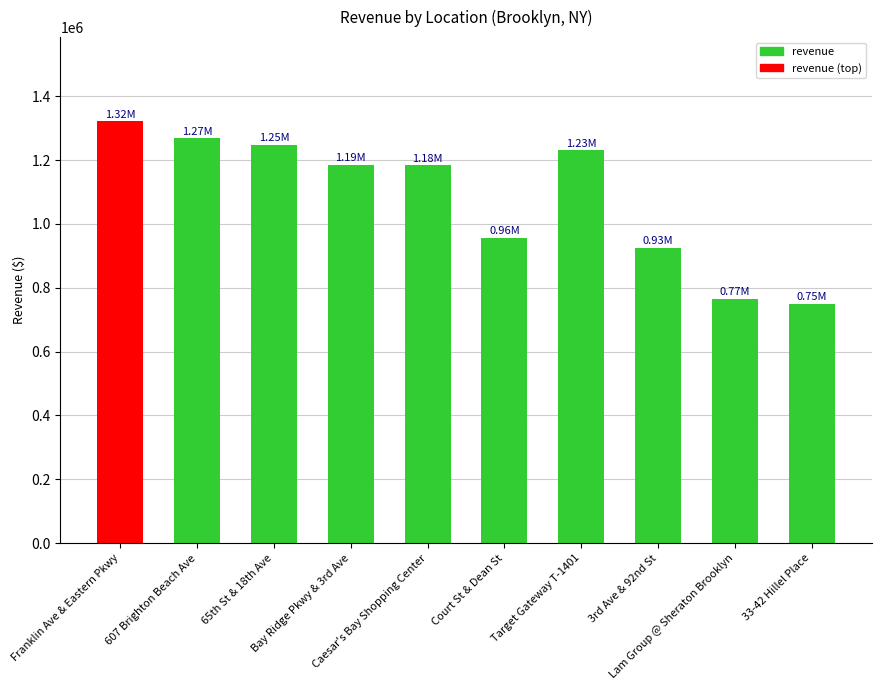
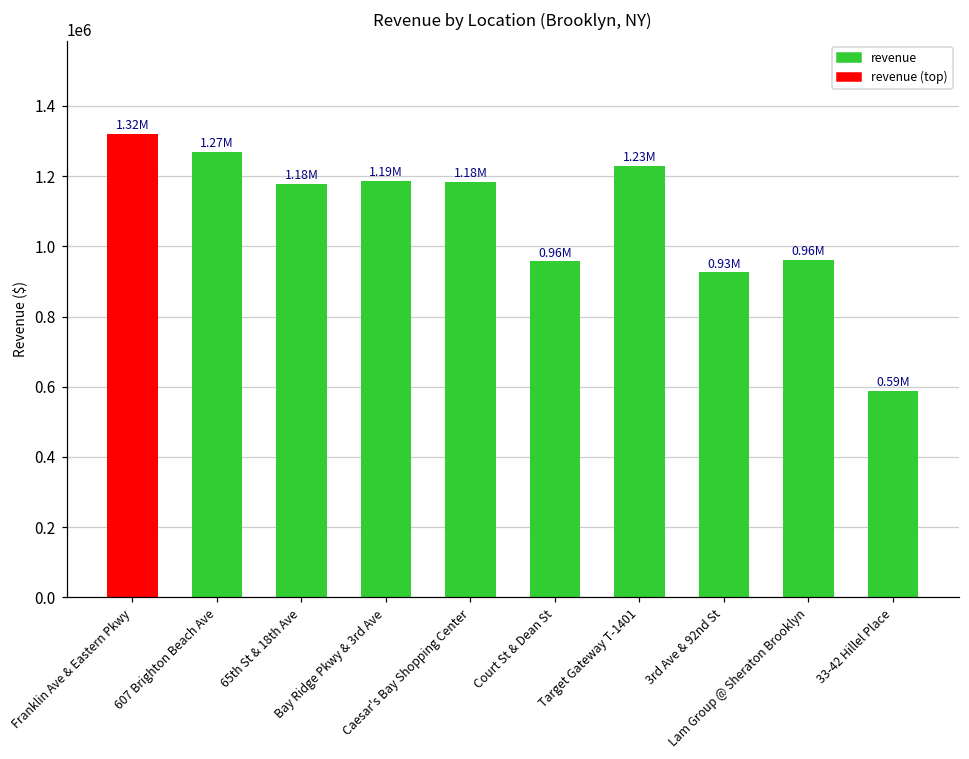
  {
    "Franklin Ave & Eastern Pkwy": "1.32M",
    "607 Brighton Beach Ave": "1.27M",
-   "65th St & 18th Ave": "1.25M",
+   "65th St & 18th Ave": "1.18M",
    "Bay Ridge Pkwy & 3rd Ave": "1.19M",
    "Caesar's Bay Shopping Center": "1.18M",
    "Court St & Dean St": "0.96M",
    "Target Gateway T-1401": "1.23M",
    "3rd Ave & 92nd St": "0.93M",
-   "Lam Group @ Sheraton Brooklyn": "0.77M",
-   "33-42 Hillel Place": "0.75M"
+   "Lam Group @ Sheraton Brooklyn": "0.96M",
+   "33-42 Hillel Place": "0.59M"
  }
